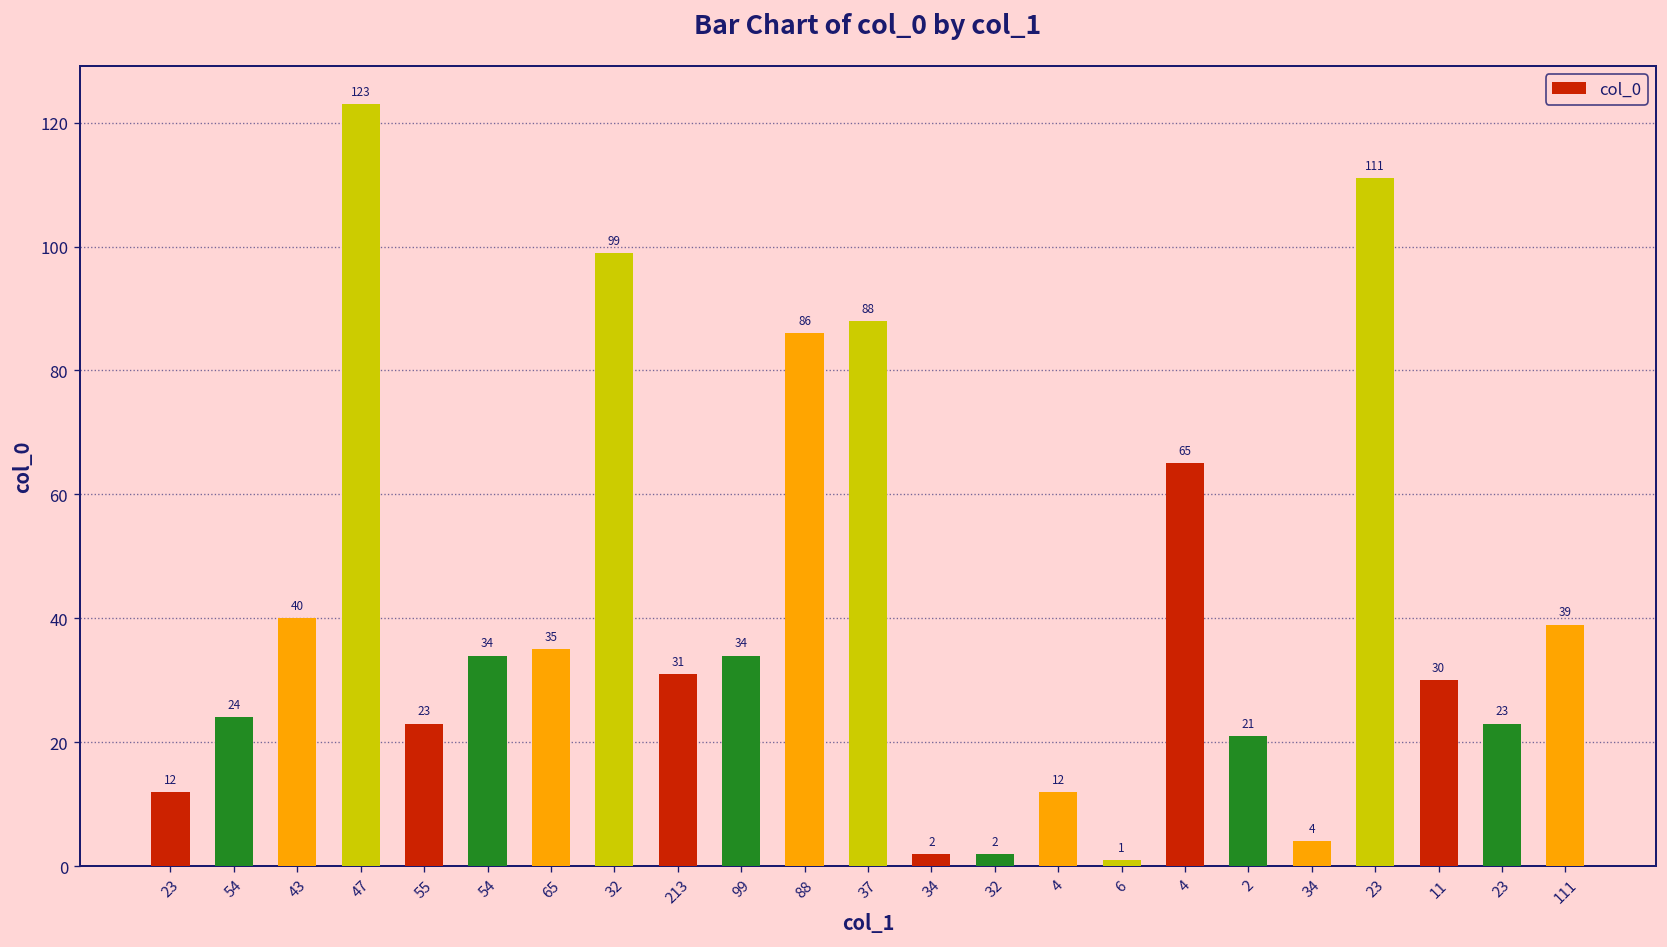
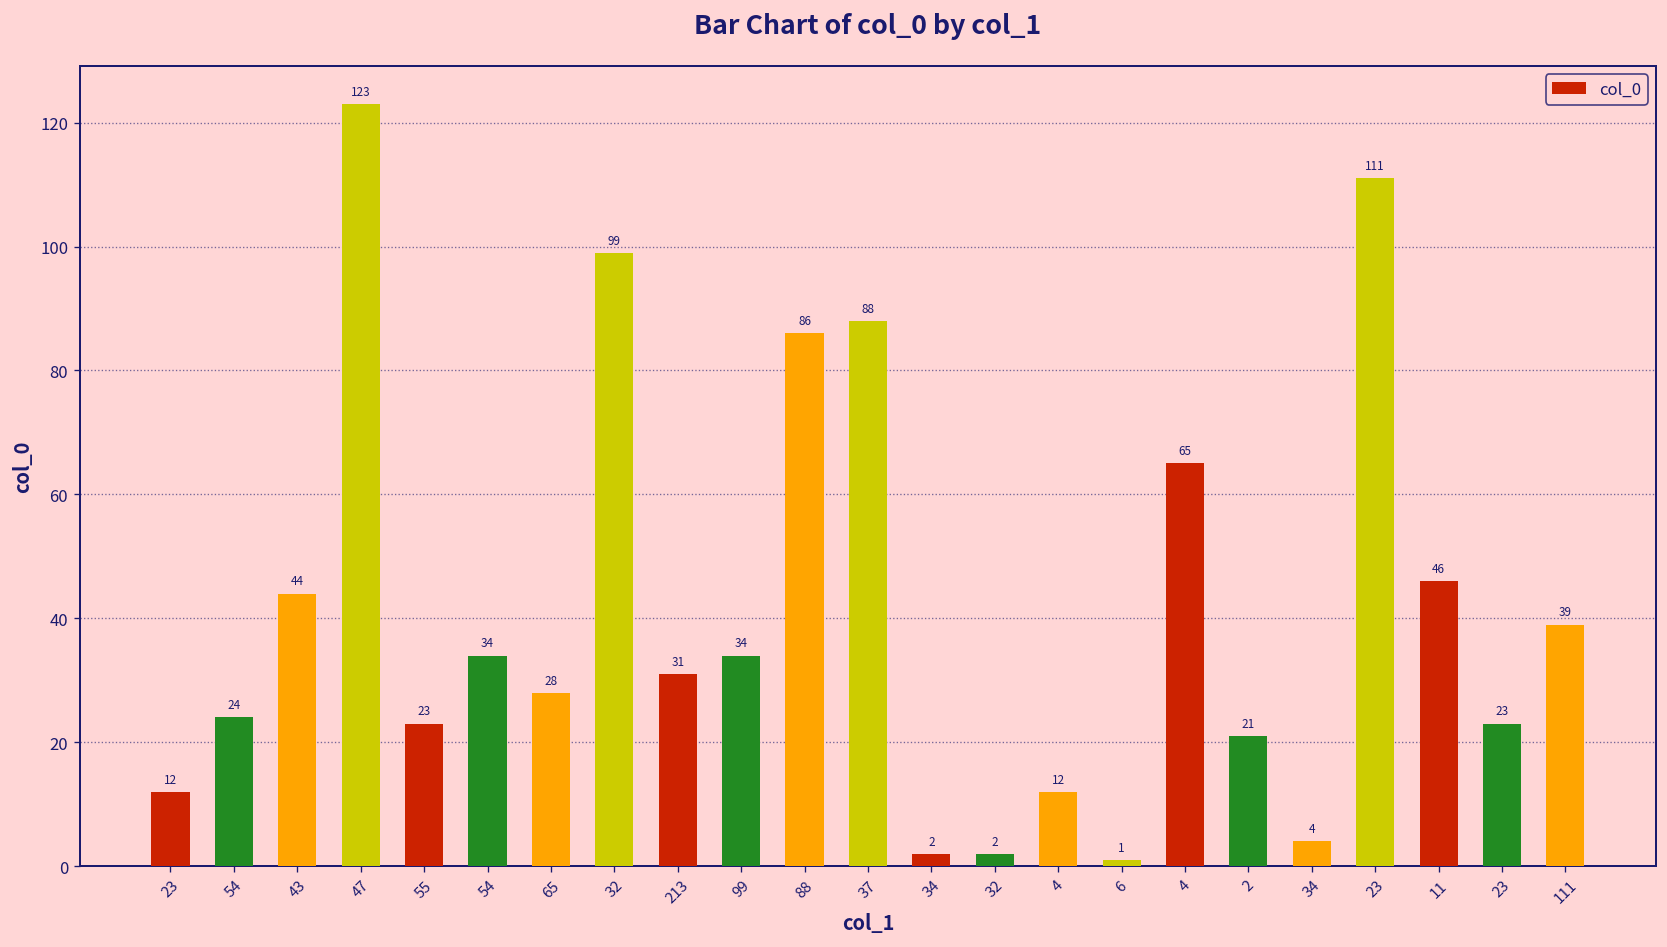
  {
-   "43": 40,
+   "43": 44,
    "47": 123,
    "55": 23,
-   "65": 35,
+   "65": 28,
    "213": 31,
    "99": 34,
    "88": 86,
    "37": 88,
    "6": 1,
    "2": 21,
-   "11": 30,
+   "11": 46,
    "111": 39
  }
